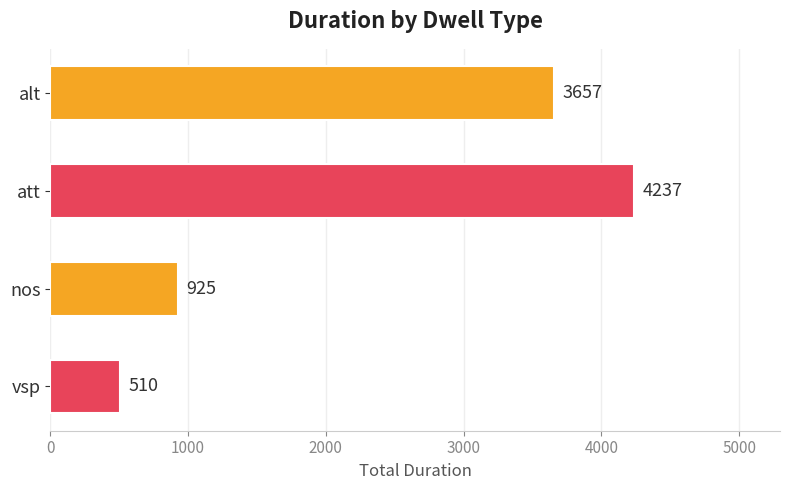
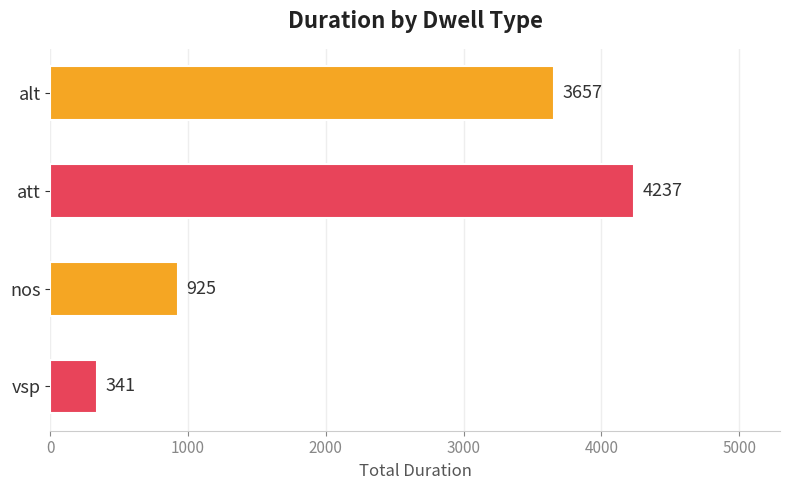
  {
    "alt": 3657,
    "att": 4237,
    "nos": 925,
-   "vsp": 510
+   "vsp": 341
  }
